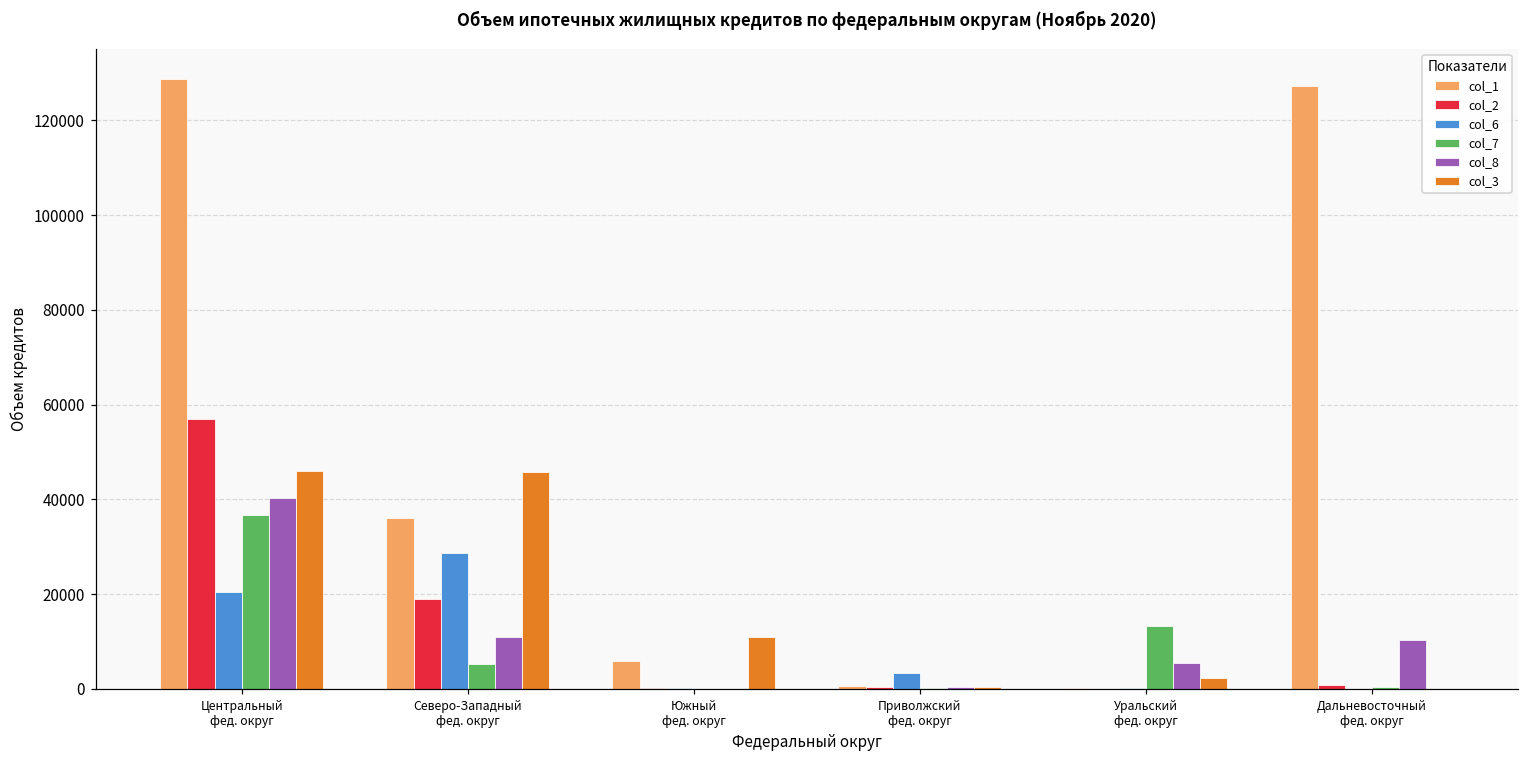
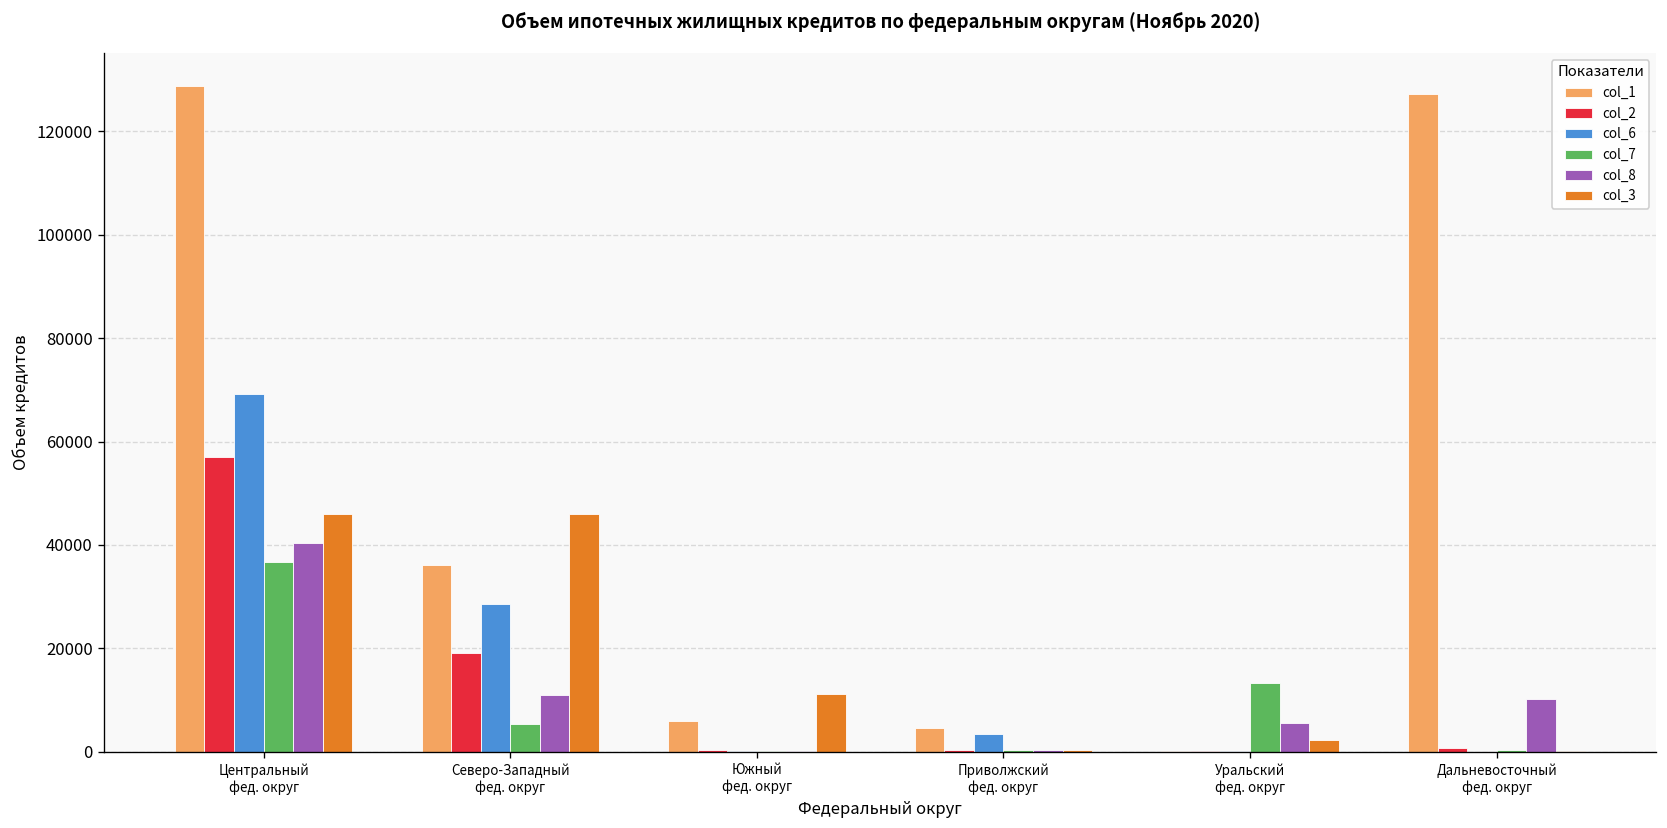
  {
    "col_1": {
      "Центральный фед. округ": 129000,
      "Северо-Западный фед. округ": 36000,
      "Южный фед. округ": 6000,
-     "Приволжский фед. округ": 1000,
+     "Приволжский фед. округ": 4000,
      "Дальневосточный фед. округ": 127000
    },
    "col_2": {
      "Центральный фед. округ": 57000,
      "Северо-Западный фед. округ": 19000,
      "Дальневосточный фед. округ": 1000
    },
    "col_6": {
-     "Центральный фед. округ": 20000,
+     "Центральный фед. округ": 69000,
      "Северо-Западный фед. округ": 29000,
      "Приволжский фед. округ": 3000
    },
    "col_7": {
      "Центральный фед. округ": 37000,
      "Северо-Западный фед. округ": 5000,
      "Уральский фед. округ": 13000
    },
    "col_8": {
      "Центральный фед. округ": 40000,
      "Северо-Западный фед. округ": 11000,
      "Уральский фед. округ": 5000,
      "Дальневосточный фед. округ": 10000
    },
    "col_3": {
      "Центральный фед. округ": 46000,
      "Северо-Западный фед. округ": 46000,
      "Южный фед. округ": 11000,
      "Уральский фед. округ": 2000
    }
  }
